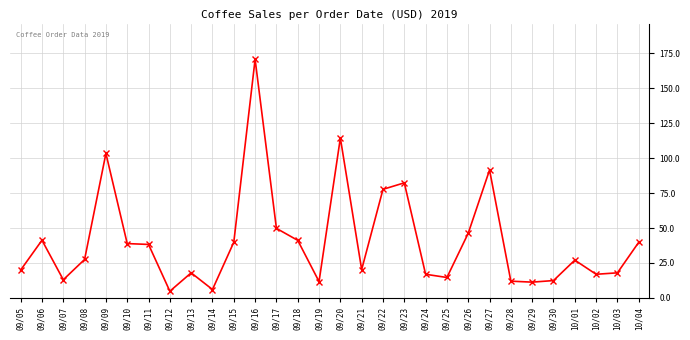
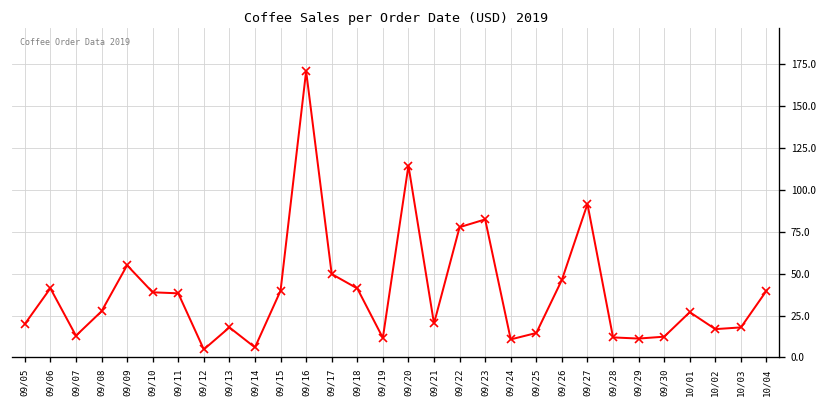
  {
    "09/05": 20,
    "09/06": 41,
    "09/07": 13,
    "09/08": 28,
-   "09/09": 103,
+   "09/09": 55,
    "09/10": 39,
    "09/11": 38,
    "09/12": 5,
    "09/13": 18,
    "09/14": 6,
    "09/15": 40,
    "09/16": 171,
    "09/17": 50,
    "09/18": 41,
    "09/19": 12,
    "09/20": 114,
    "09/21": 20,
    "09/22": 78,
    "09/23": 82,
-   "09/24": 17,
+   "09/24": 11,
    "09/25": 15,
    "09/26": 46,
    "09/27": 92,
    "09/28": 12,
    "09/29": 11,
    "09/30": 12,
    "10/01": 27,
    "10/02": 17,
    "10/03": 18,
    "10/04": 40
  }
